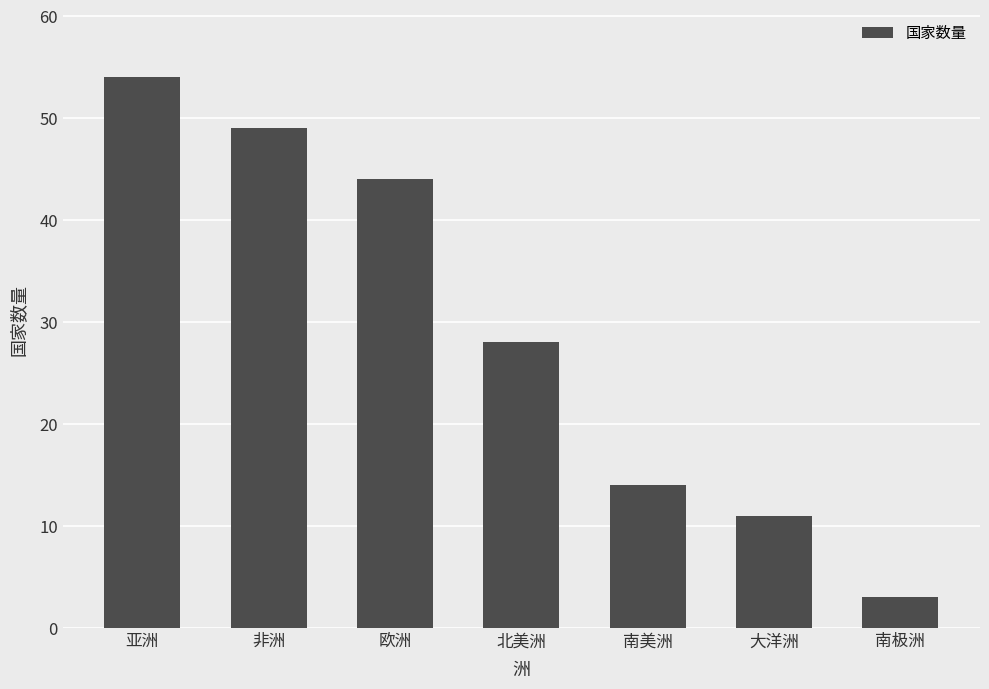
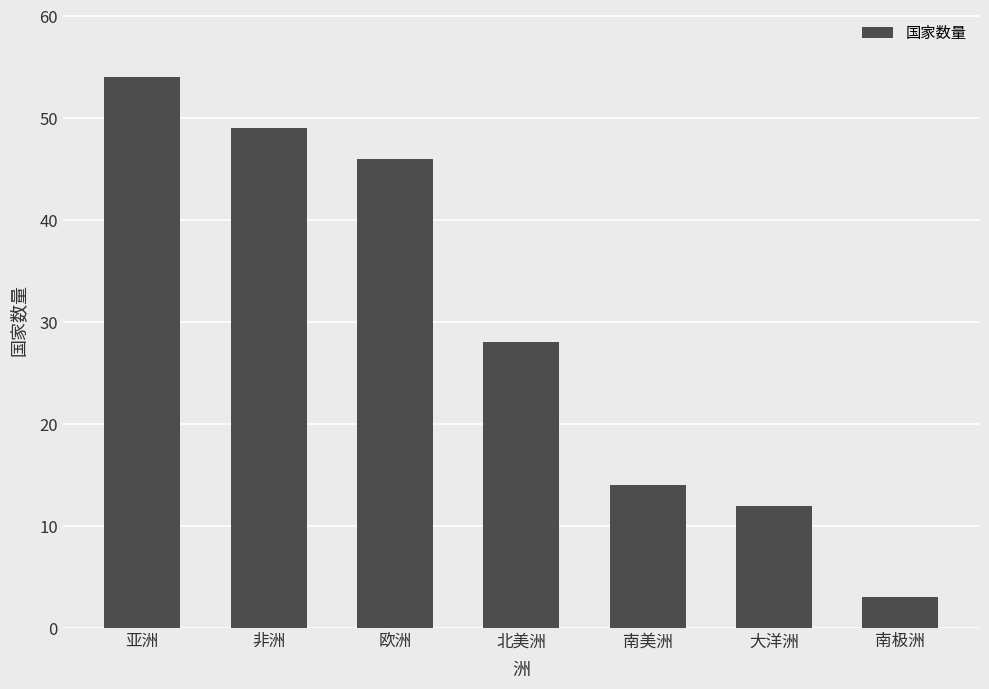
  {
    "亚洲": 54,
    "非洲": 49,
-   "欧洲": 44,
+   "欧洲": 46,
    "北美洲": 28,
    "南美洲": 14,
-   "大洋洲": 11,
+   "大洋洲": 12,
    "南极洲": 3
  }
